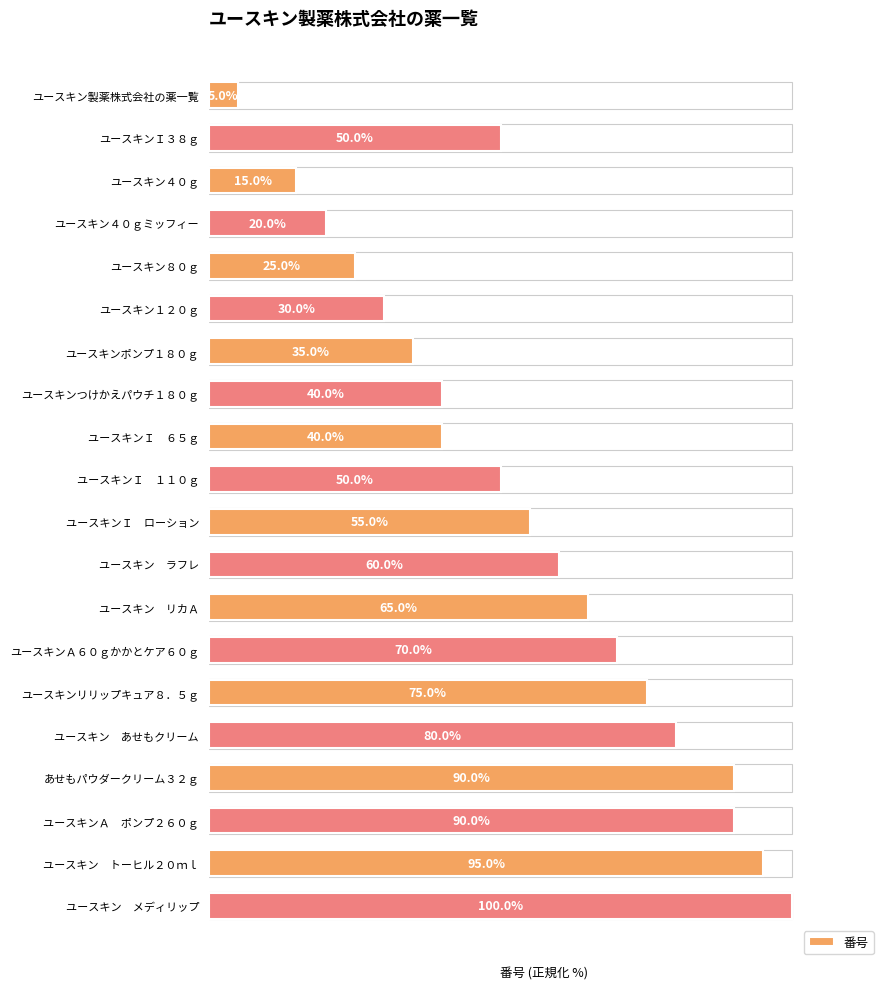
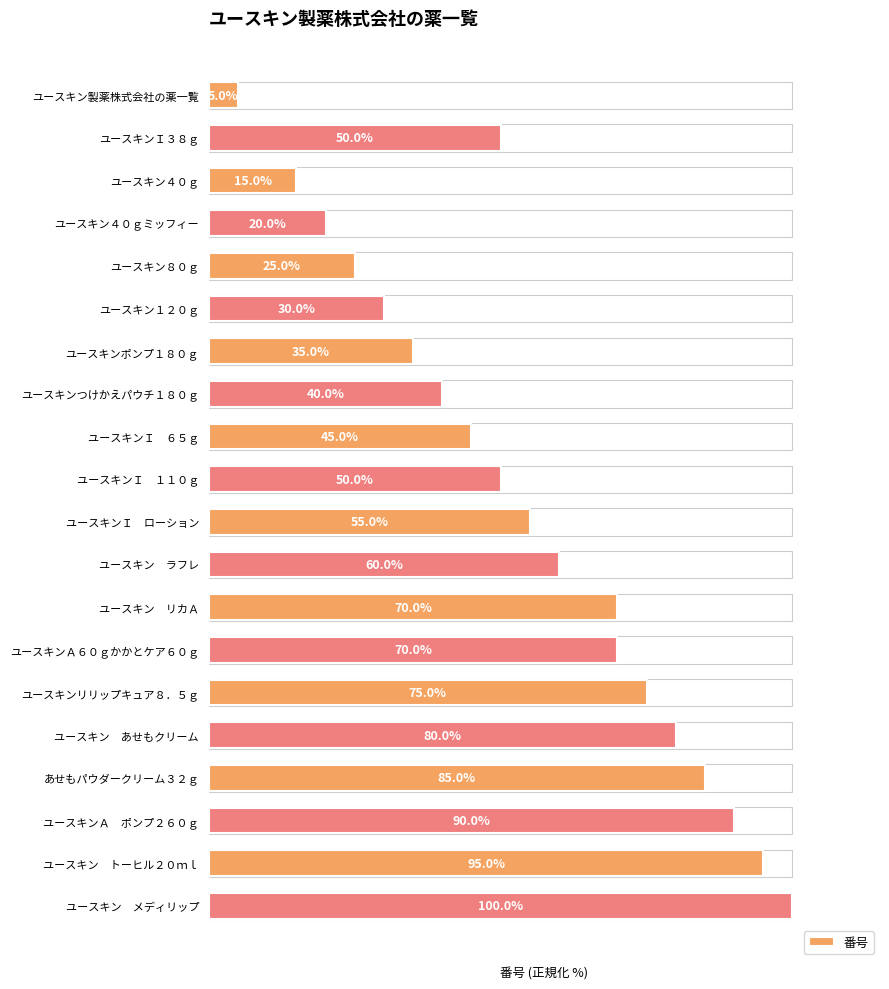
  {
    "ユースキン製薬株式会社の薬一覧": "5.0%",
    "ユースキンＩ３８ｇ": "50.0%",
    "ユースキン４０ｇ": "15.0%",
    "ユースキン４０ｇミッフィー": "20.0%",
    "ユースキン８０ｇ": "25.0%",
    "ユースキン１２０ｇ": "30.0%",
    "ユースキンポンプ１８０ｇ": "35.0%",
    "ユースキンつけかえパウチ１８０ｇ": "40.0%",
-   "ユースキンＩ ６５ｇ": "40.0%",
+   "ユースキンＩ ６５ｇ": "45.0%",
    "ユースキンＩ １１０ｇ": "50.0%",
    "ユースキンＩ ローション": "55.0%",
    "ユースキン ラフレ": "60.0%",
-   "ユースキン リカＡ": "65.0%",
+   "ユースキン リカＡ": "70.0%",
    "ユースキンＡ６０ｇかかとケア６０ｇ": "70.0%",
    "ユースキンリリップキュア８．５ｇ": "75.0%",
    "ユースキン あせもクリーム": "80.0%",
-   "あせもパウダークリーム３２ｇ": "90.0%",
+   "あせもパウダークリーム３２ｇ": "85.0%",
    "ユースキンＡ ポンプ２６０ｇ": "90.0%",
    "ユースキン トーヒル２０ｍｌ": "95.0%",
    "ユースキン メディリップ": "100.0%"
  }
